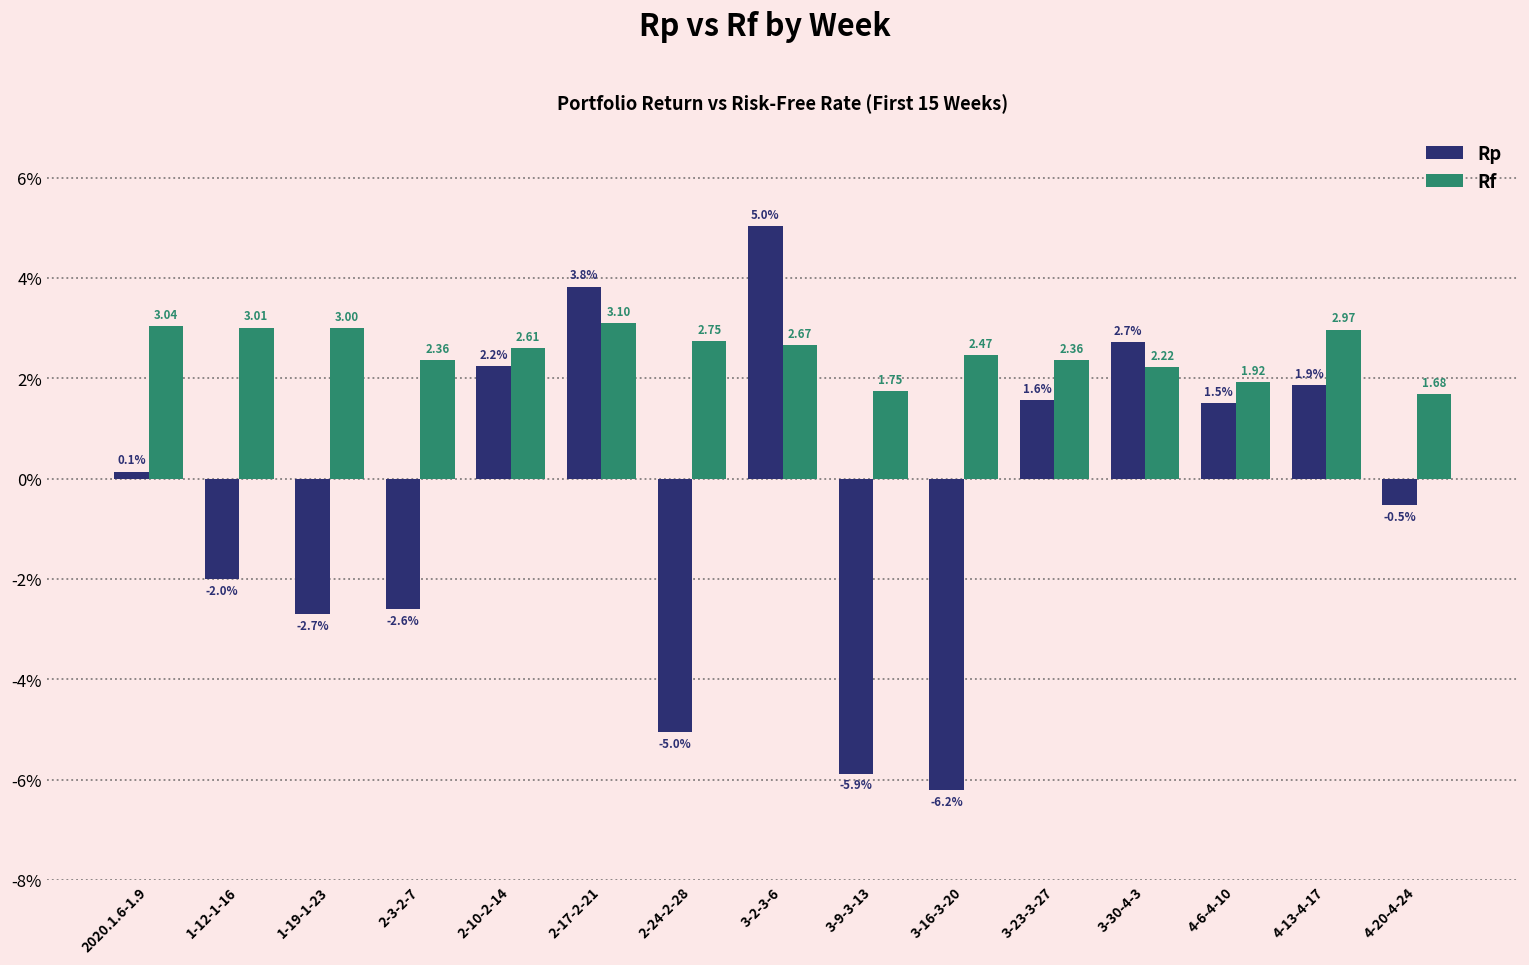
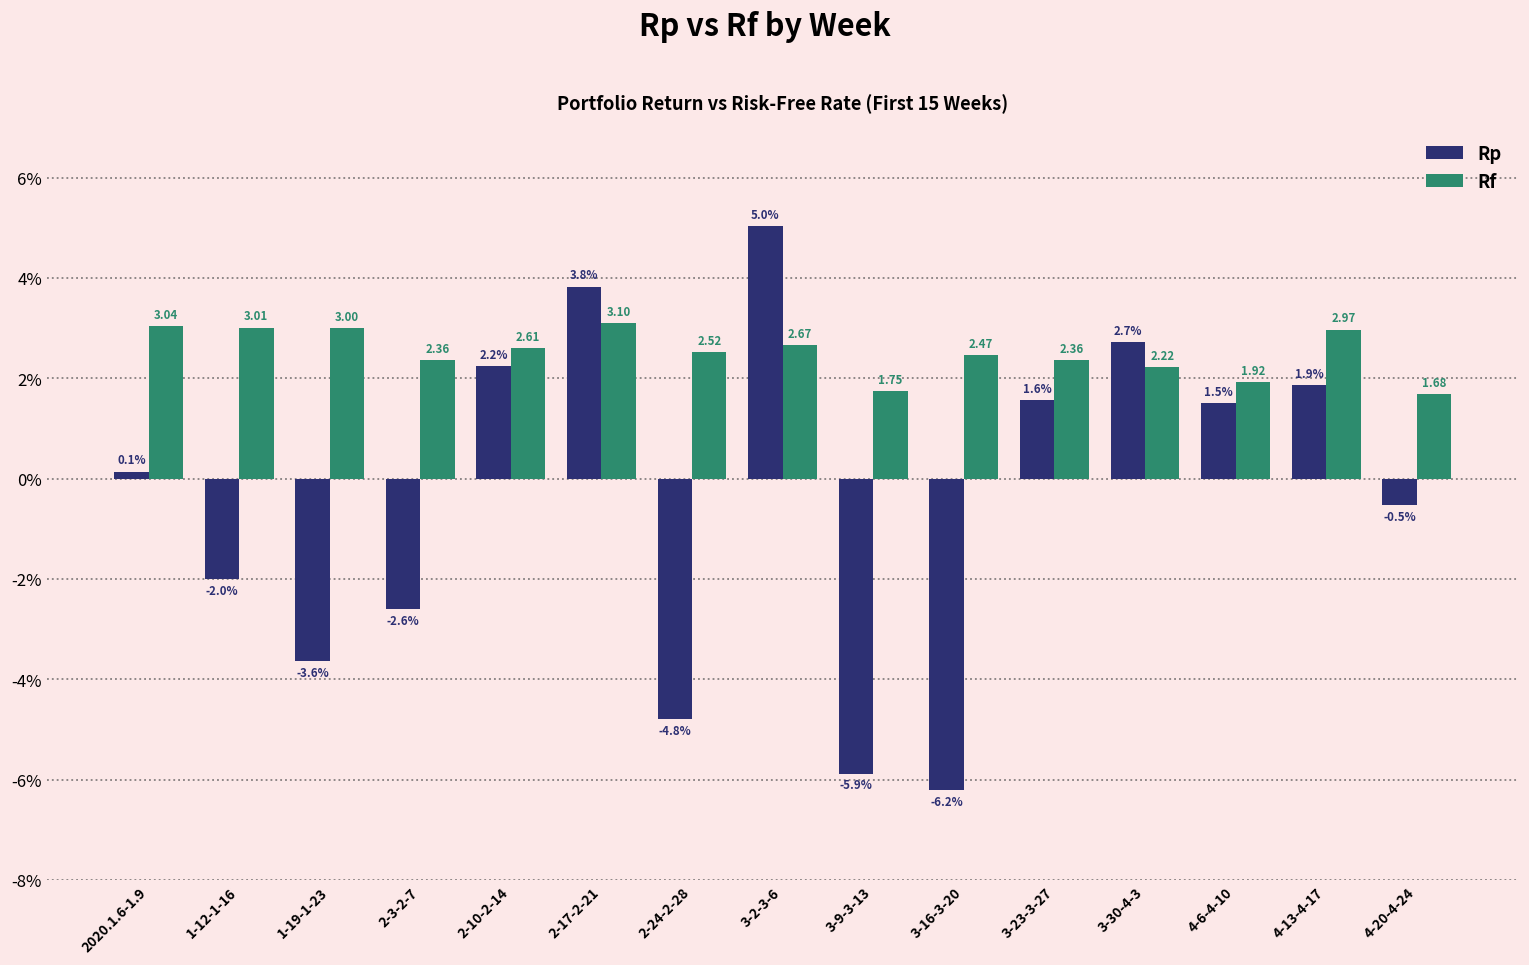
  {
    "Rp": {
      "2020.1.6-1.9": "0.1%",
      "1-12-1-16": "-2.0%",
-     "1-19-1-23": "-2.7%",
+     "1-19-1-23": "-3.6%",
      "2-3-2-7": "-2.6%",
      "2-10-2-14": "2.2%",
      "2-17-2-21": "3.8%",
-     "2-24-2-28": "-5.0%",
+     "2-24-2-28": "-4.8%",
      "3-2-3-6": "5.0%",
      "3-9-3-13": "-5.9%",
      "3-16-3-20": "-6.2%",
      "3-23-3-27": "1.6%",
      "3-30-4-3": "2.7%",
      "4-6-4-10": "1.5%",
      "4-13-4-17": "1.9%",
      "4-20-4-24": "-0.5%"
    },
    "Rf": {
      "2020.1.6-1.9": "3.04",
      "1-12-1-16": "3.01",
      "1-19-1-23": "3.00",
      "2-3-2-7": "2.36",
      "2-10-2-14": "2.61",
      "2-17-2-21": "3.10",
-     "2-24-2-28": "2.75",
+     "2-24-2-28": "2.52",
      "3-2-3-6": "2.67",
      "3-9-3-13": "1.75",
      "3-16-3-20": "2.47",
      "3-23-3-27": "2.36",
      "3-30-4-3": "2.22",
      "4-6-4-10": "1.92",
      "4-13-4-17": "2.97",
      "4-20-4-24": "1.68"
    }
  }
